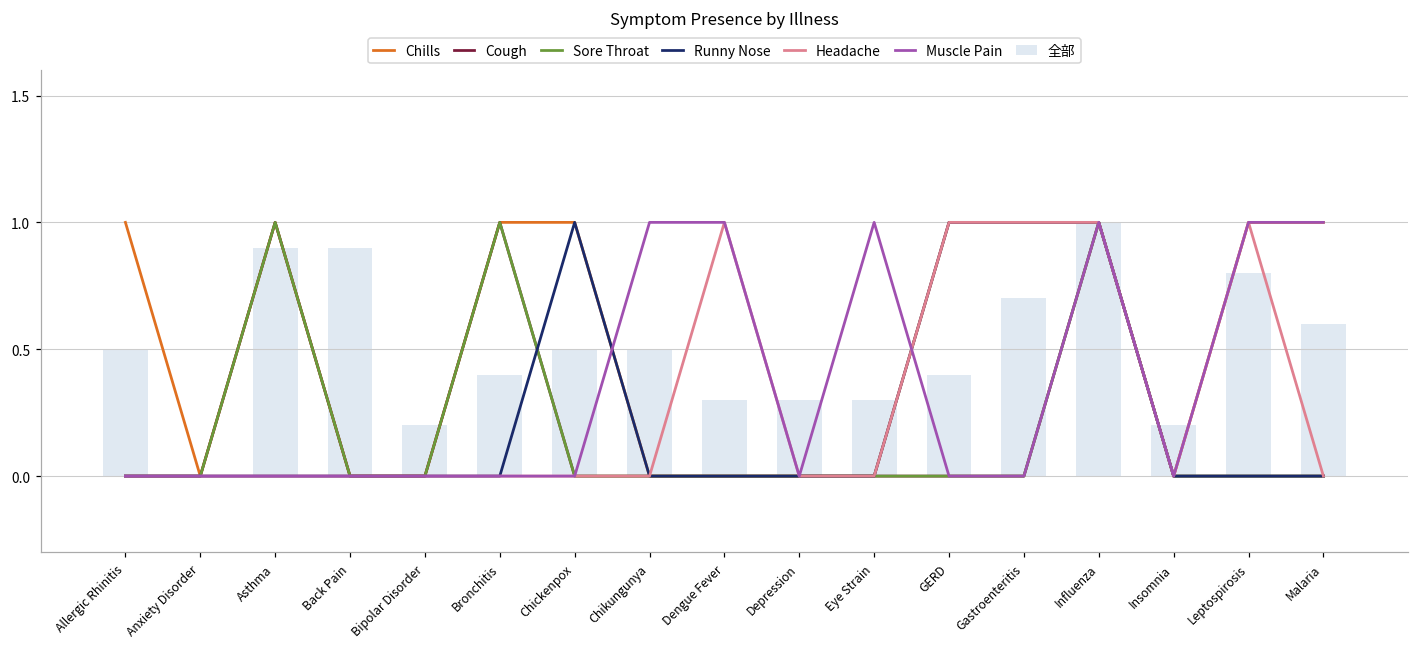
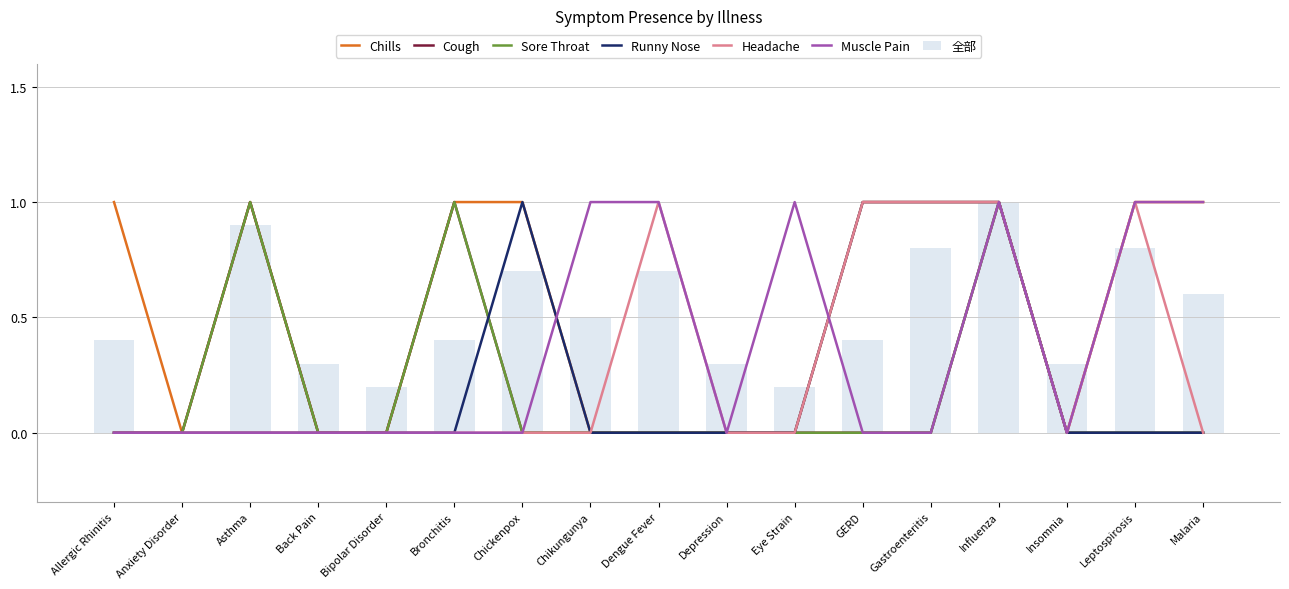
  {
    "全部": {
-     "Allergic Rhinitis": 0.5,
+     "Allergic Rhinitis": 0.4,
      "Anxiety Disorder": 0.0,
      "Asthma": 0.9,
-     "Back Pain": 0.9,
+     "Back Pain": 0.3,
      "Bipolar Disorder": 0.2,
      "Bronchitis": 0.4,
-     "Chickenpox": 0.5,
+     "Chickenpox": 0.7,
      "Chikungunya": 0.5,
-     "Dengue Fever": 0.3,
+     "Dengue Fever": 0.7,
      "Depression": 0.3,
-     "Eye Strain": 0.3,
+     "Eye Strain": 0.2,
      "GERD": 0.4,
-     "Gastroenteritis": 0.7,
+     "Gastroenteritis": 0.8,
      "Influenza": 1.0,
-     "Insomnia": 0.2,
+     "Insomnia": 0.3,
      "Leptospirosis": 0.8,
      "Malaria": 0.6
    },
    "Chills": {
      "Allergic Rhinitis": 1.0
    },
    "Muscle Pain": {
      "Chikungunya": 1.0,
      "Eye Strain": 1.0
    }
  }
